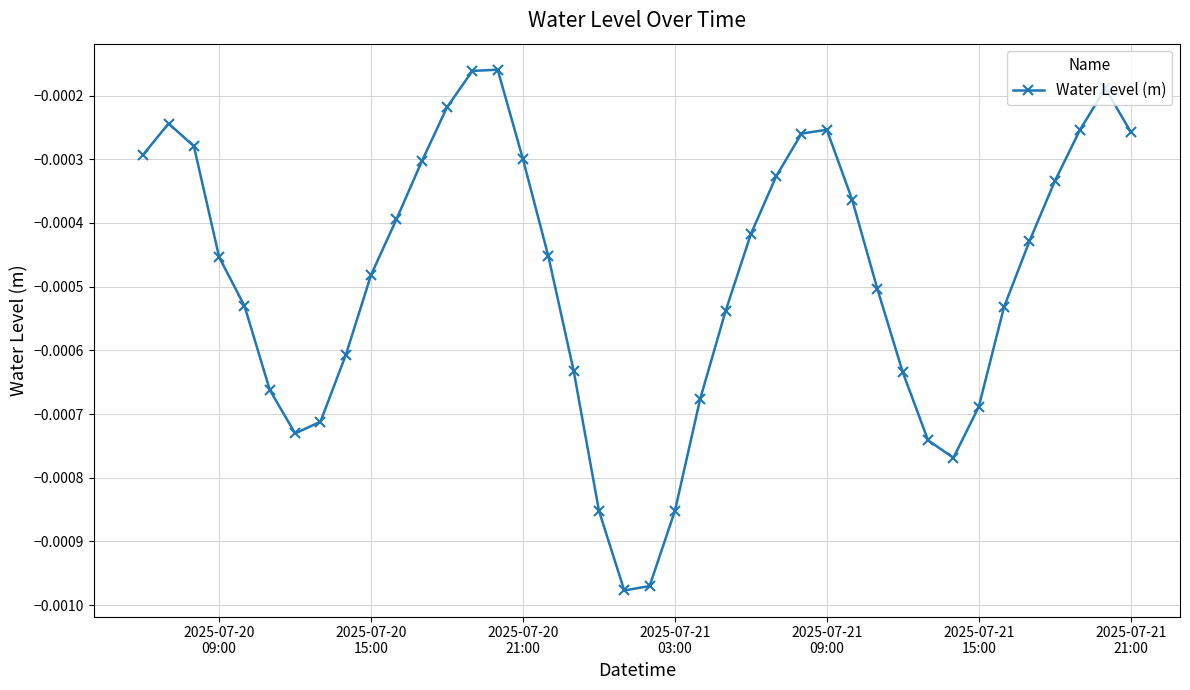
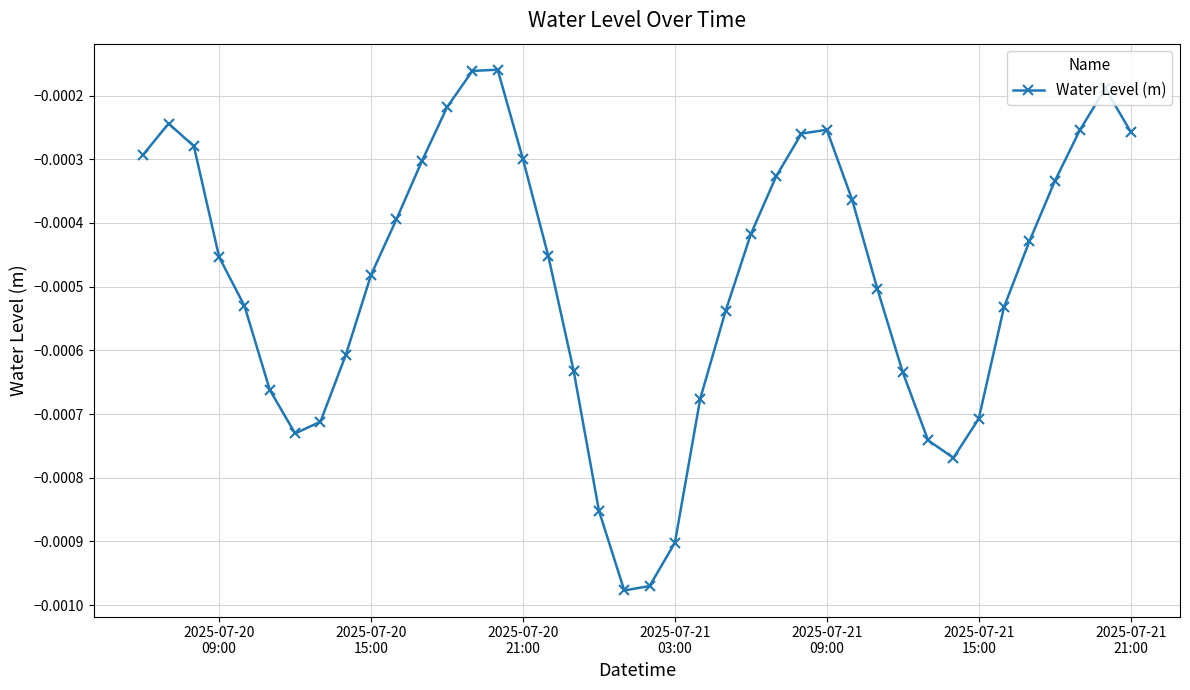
  {
    "2025-07-20 09:00": -0.00045,
    "2025-07-20 15:00": -0.00048,
    "2025-07-20 21:00": -0.00030,
-   "2025-07-21 03:00": -0.00085,
+   "2025-07-21 03:00": -0.00090,
    "2025-07-21 09:00": -0.00025,
-   "2025-07-21 15:00": -0.00069,
+   "2025-07-21 15:00": -0.00071,
    "2025-07-21 21:00": -0.00026
  }
